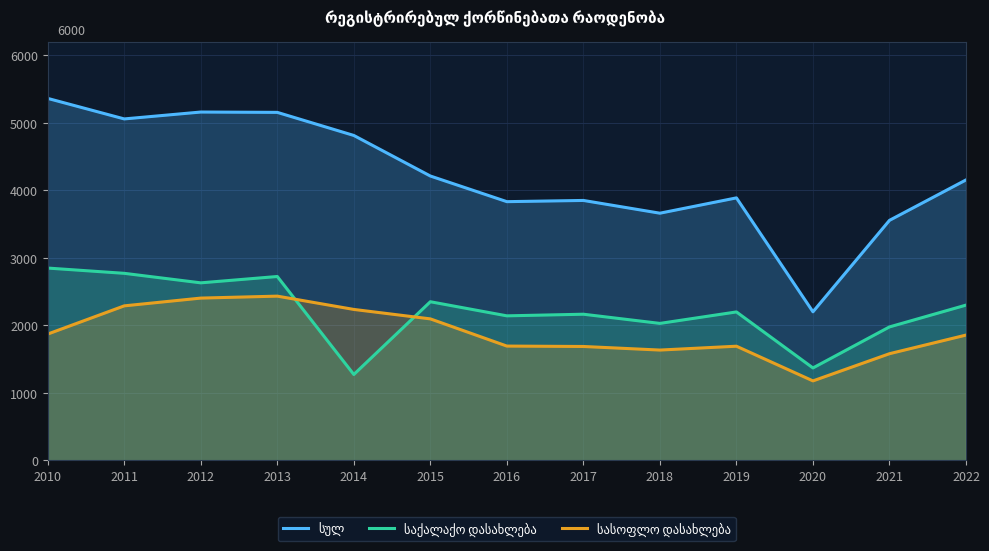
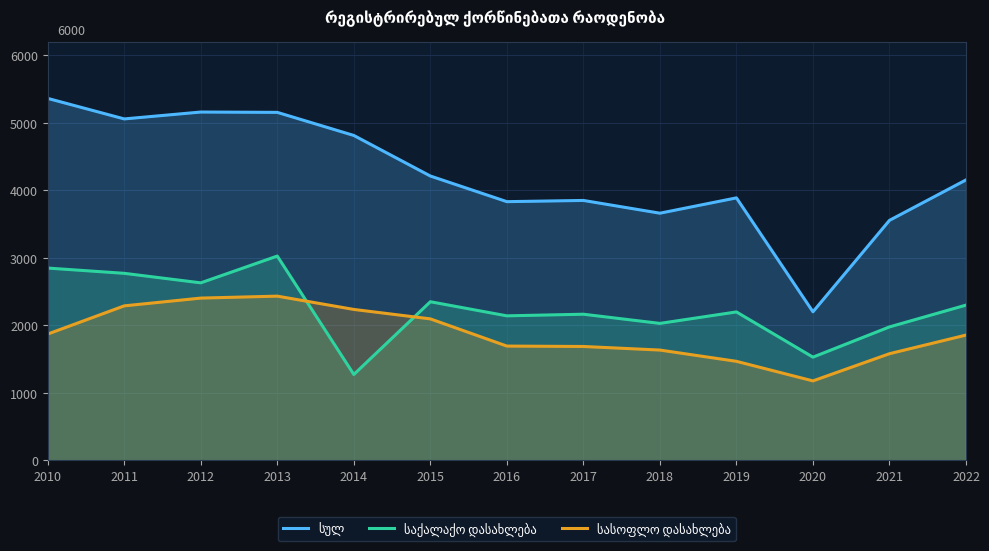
  {
    "სულ": {
      "2010": 5400,
      "2011": 5100,
      "2012": 5200,
      "2013": 5200,
      "2014": 4800,
      "2015": 4200,
      "2016": 3800,
      "2017": 3900,
      "2018": 3700,
      "2019": 3900,
      "2020": 2200,
      "2021": 3600,
      "2022": 4200
    },
    "საქალაქო დასახლება": {
      "2010": 2800,
      "2011": 2800,
      "2012": 2600,
-     "2013": 2700,
+     "2013": 3000,
      "2014": 1300,
      "2015": 2300,
      "2016": 2100,
      "2017": 2200,
      "2018": 2000,
      "2019": 2200,
-     "2020": 1400,
+     "2020": 1500,
      "2021": 2000,
      "2022": 2300
    },
    "სასოფლო დასახლება": {
      "2010": 1900,
      "2011": 2300,
      "2012": 2400,
      "2013": 2400,
      "2014": 2200,
      "2015": 2100,
      "2016": 1700,
      "2017": 1700,
      "2018": 1600,
-     "2019": 1700,
+     "2019": 1500,
      "2020": 1200,
      "2021": 1600,
      "2022": 1900
    }
  }
